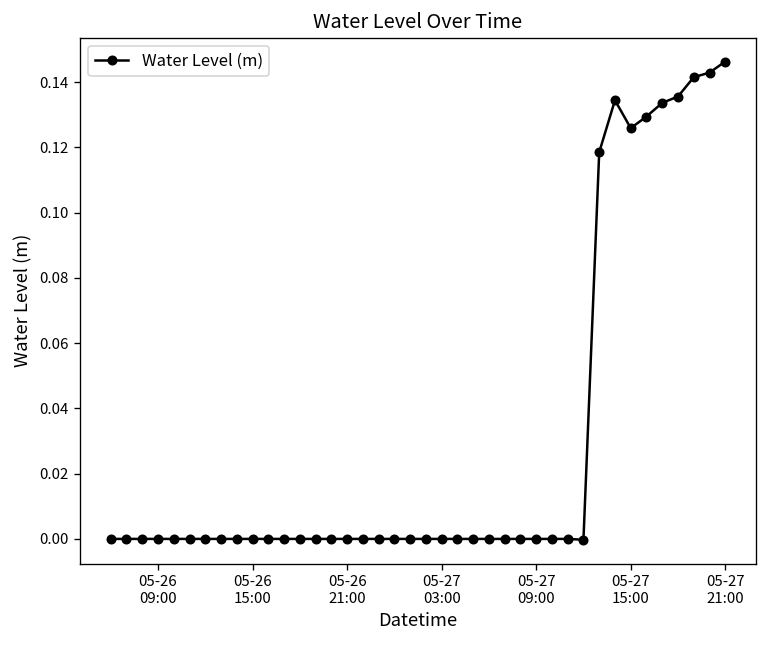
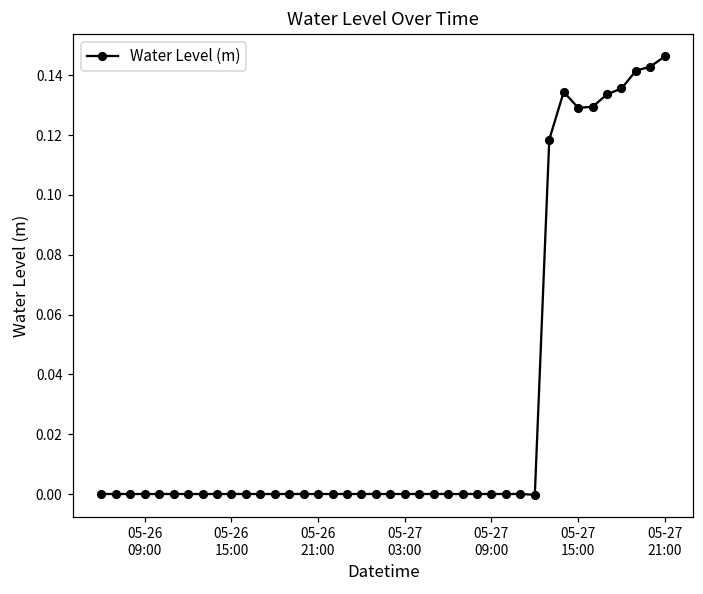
  {
    "05-26 09:00": 0.000,
    "05-26 15:00": 0.000,
    "05-26 21:00": 0.000,
    "05-27 03:00": 0.000,
    "05-27 09:00": 0.000,
-   "05-27 15:00": 0.126,
+   "05-27 15:00": 0.129,
    "05-27 21:00": 0.146
  }
